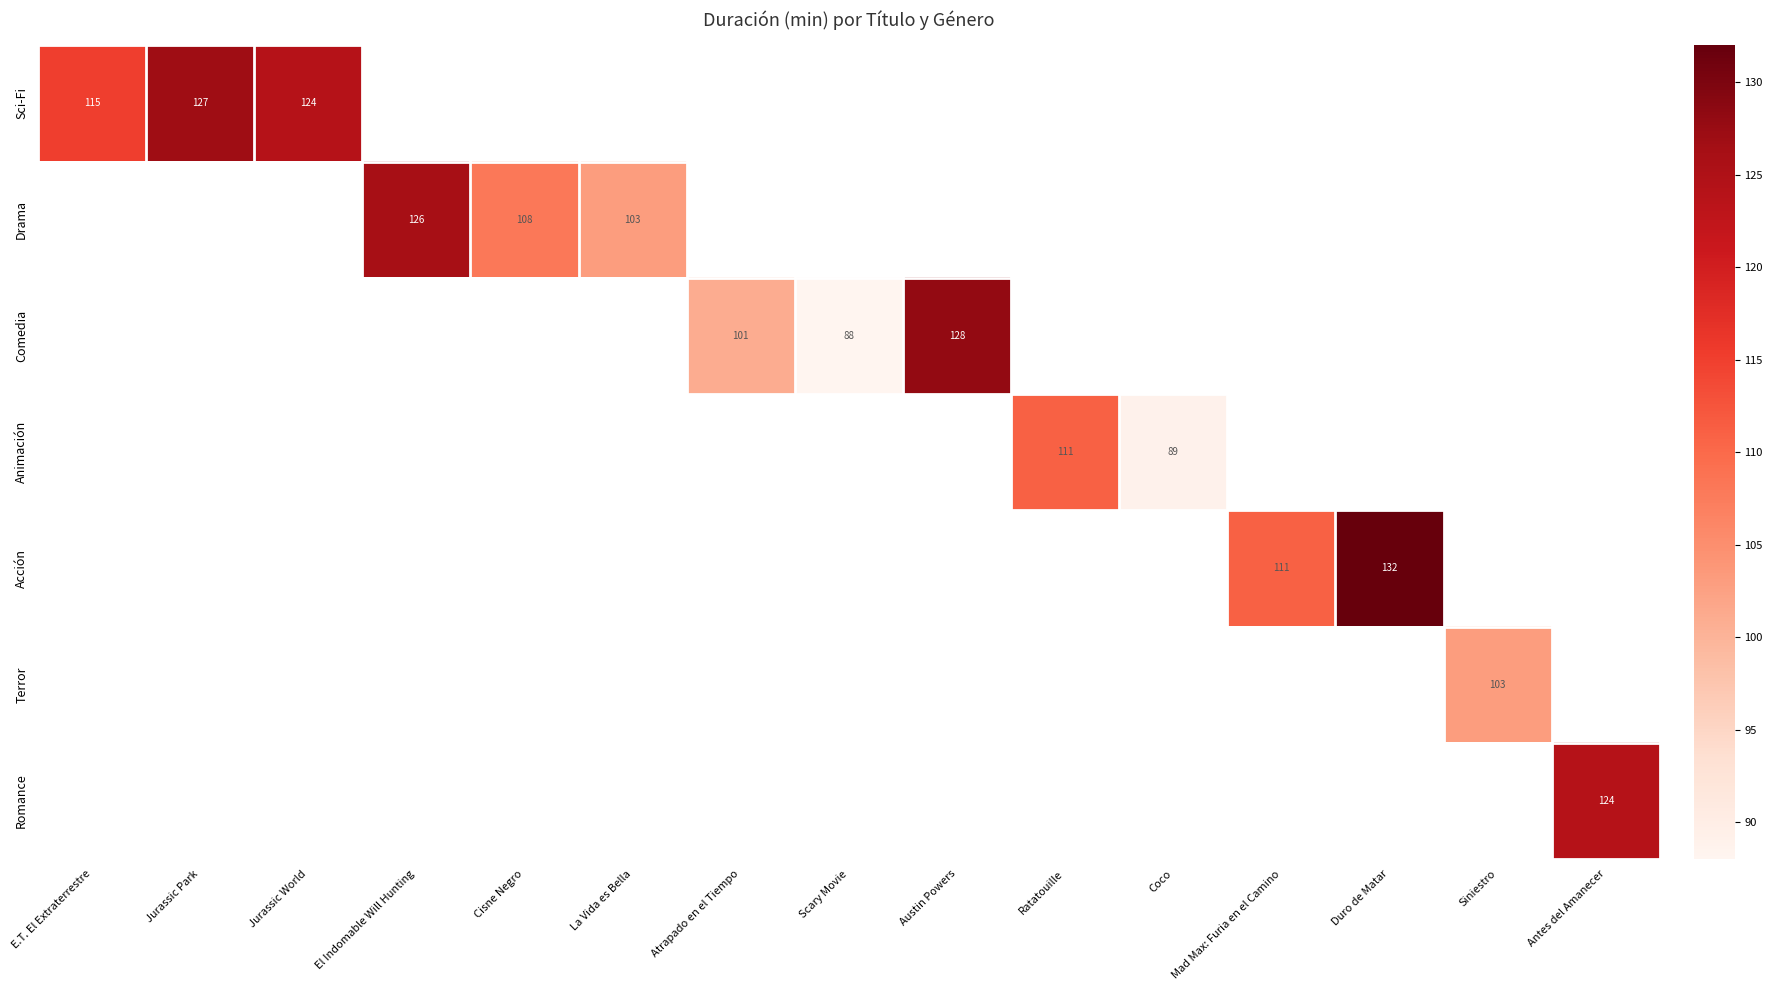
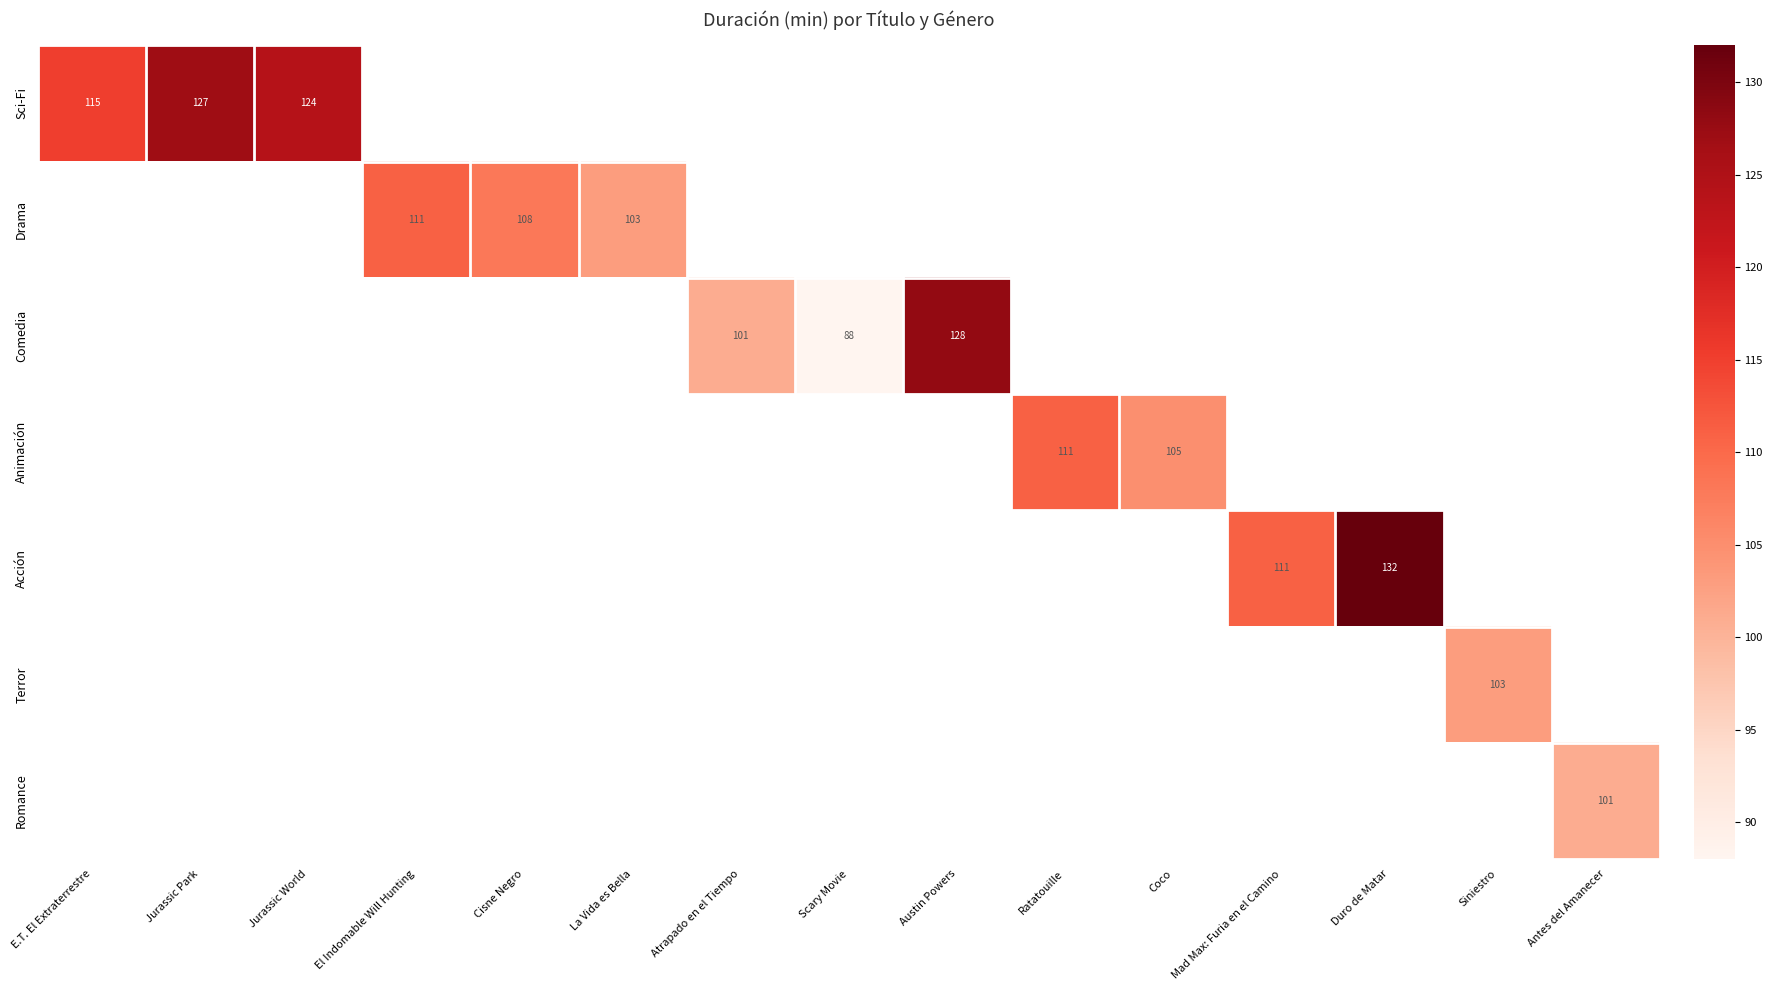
  {
    "Sci-Fi": {
      "E.T. El Extraterrestre": 115,
      "Jurassic Park": 127,
      "Jurassic World": 124
    },
    "Drama": {
-     "El Indomable Will Hunting": 126,
+     "El Indomable Will Hunting": 111,
      "Cisne Negro": 108,
      "La Vida es Bella": 103
    },
    "Comedia": {
      "Atrapado en el Tiempo": 101,
      "Scary Movie": 88,
      "Austin Powers": 128
    },
    "Animación": {
      "Ratatouille": 111,
-     "Coco": 89
+     "Coco": 105
    },
    "Acción": {
      "Mad Max: Furia en el Camino": 111,
      "Duro de Matar": 132
    },
    "Terror": {
      "Siniestro": 103
    },
    "Romance": {
-     "Antes del Amanecer": 124
+     "Antes del Amanecer": 101
    }
  }
